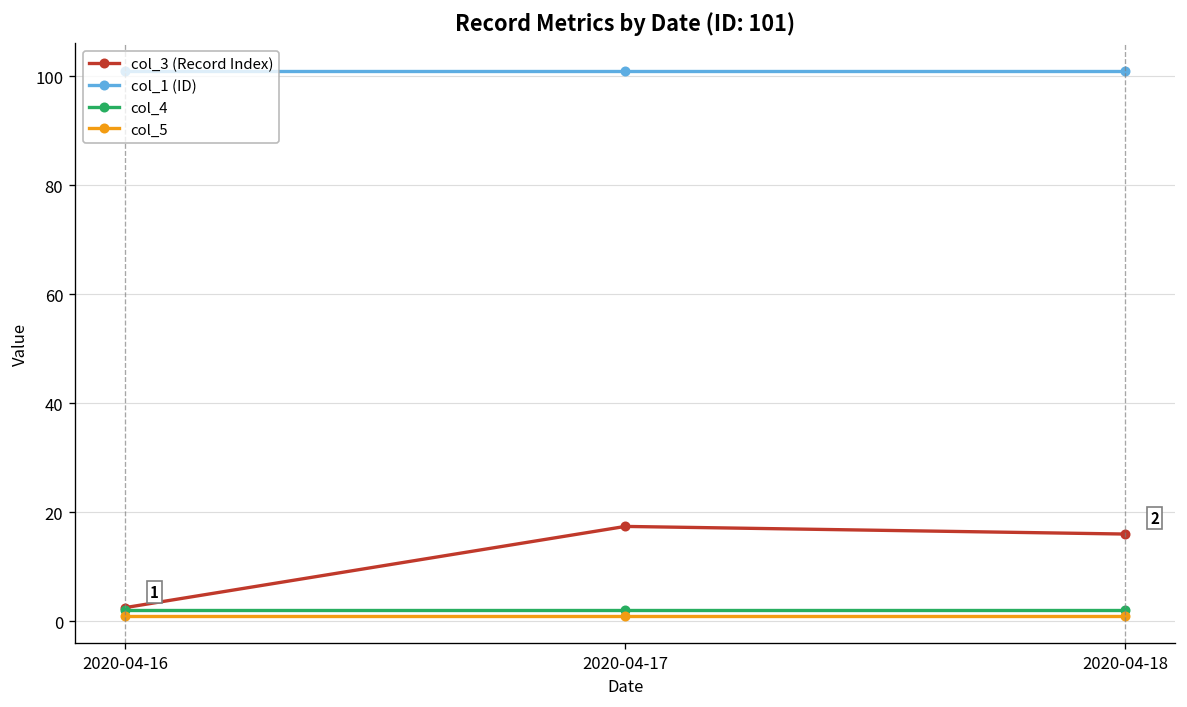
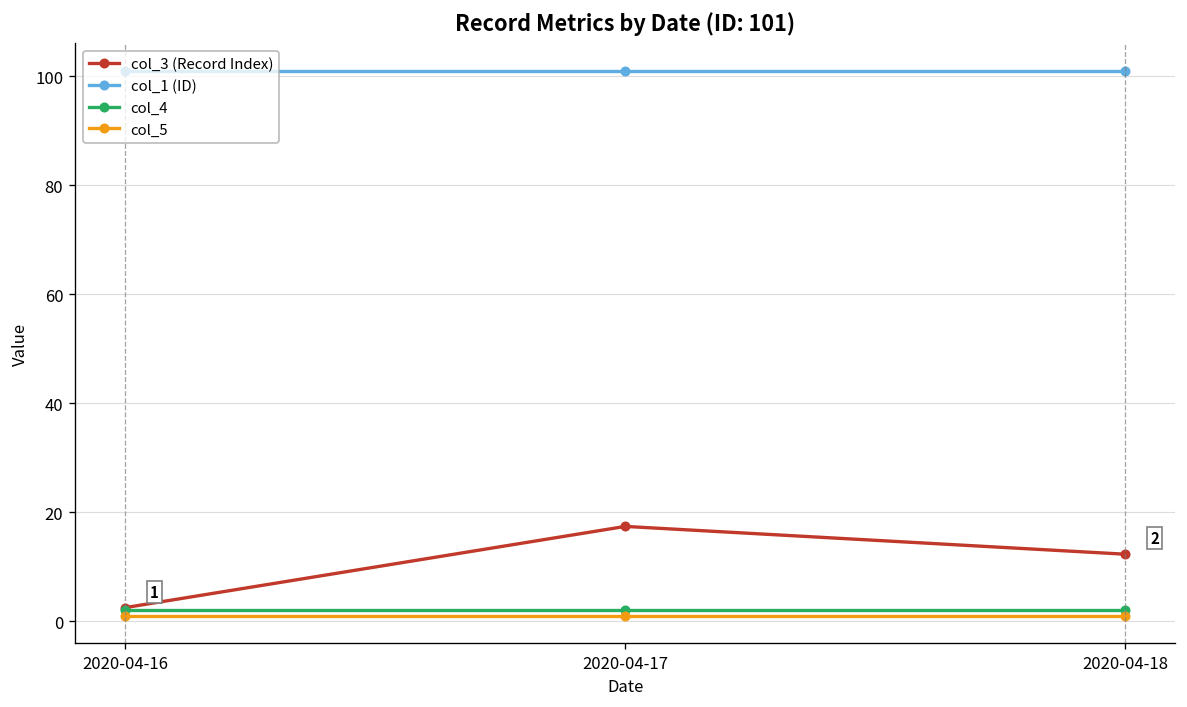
  {
    "col_3 (Record Index)": {
      "2020-04-17": 17,
-     "2020-04-18": 16
+     "2020-04-18": 12
    },
    "col_1 (ID)": {
      "2020-04-17": 101,
      "2020-04-18": 101
    },
    "col_4": {
      "2020-04-17": 2,
      "2020-04-18": 2
    },
    "col_5": {
      "2020-04-17": 1,
      "2020-04-18": 1
    }
  }
